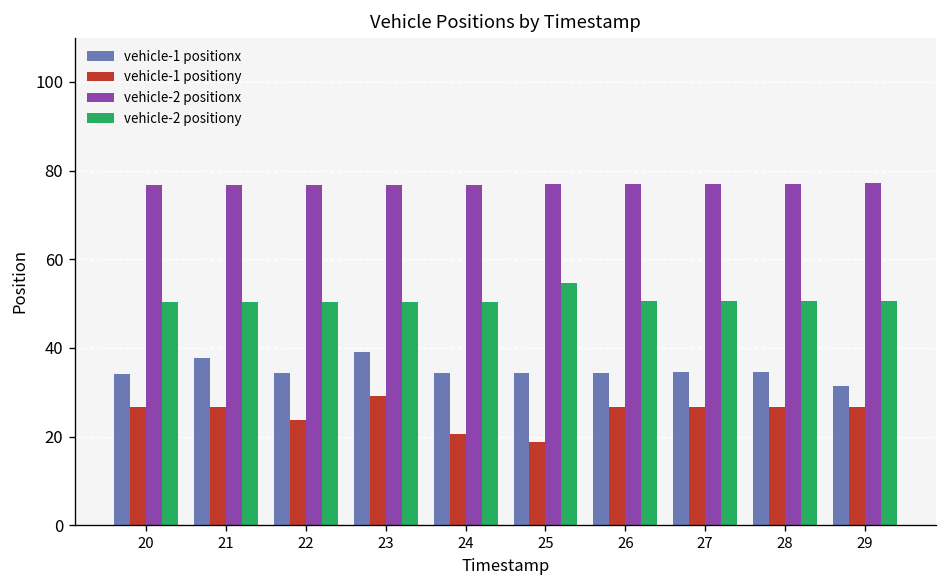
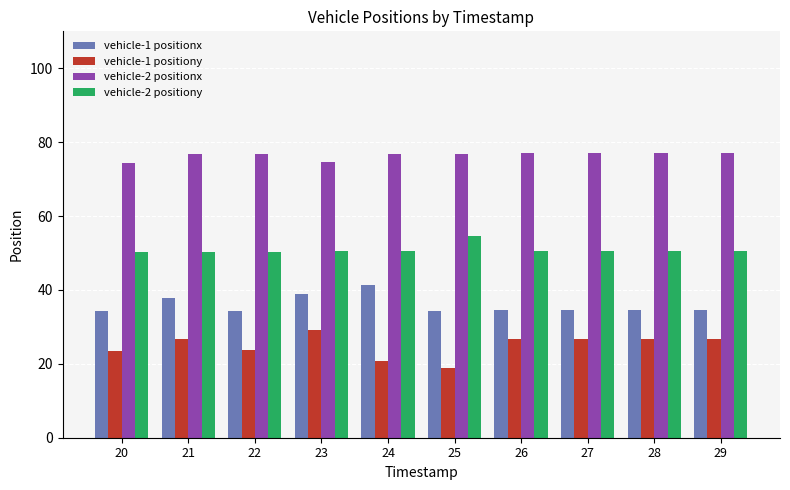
  {
    "vehicle-1 positionx": {
      "20": 34,
      "21": 38,
      "22": 34,
      "23": 39,
-     "24": 34,
+     "24": 41,
      "25": 34,
      "26": 34,
      "27": 34,
      "28": 35,
-     "29": 31
+     "29": 35
    },
    "vehicle-1 positiony": {
-     "20": 27,
+     "20": 24,
      "21": 27,
      "22": 24,
      "23": 29,
      "24": 21,
      "25": 19,
      "26": 27,
      "27": 27,
      "28": 27,
      "29": 27
    },
    "vehicle-2 positionx": {
-     "20": 77,
+     "20": 74,
      "21": 77,
      "22": 77,
-     "23": 77,
+     "23": 75,
      "24": 77,
      "25": 77,
      "26": 77,
      "27": 77,
      "28": 77,
      "29": 77
    },
    "vehicle-2 positiony": {
      "20": 50,
      "21": 50,
      "22": 50,
      "23": 50,
      "24": 50,
      "25": 55,
      "26": 51,
      "27": 51,
      "28": 51,
      "29": 51
    }
  }
